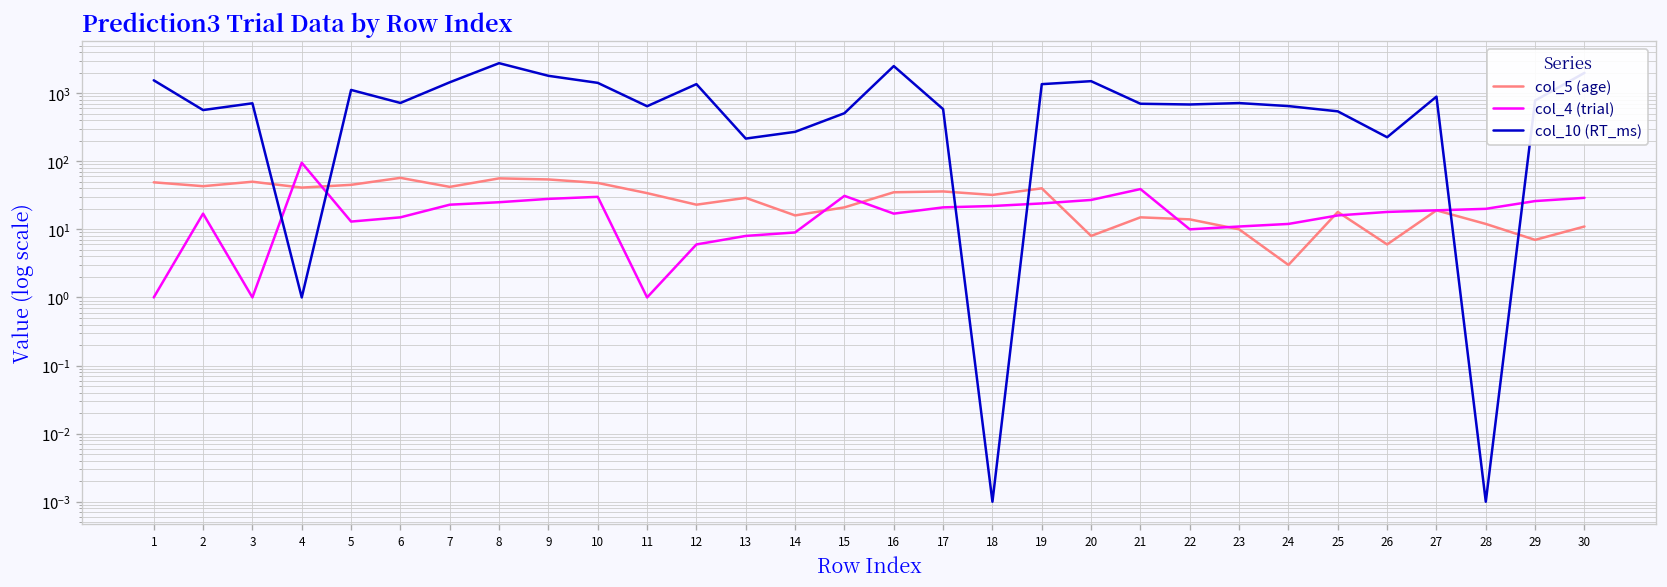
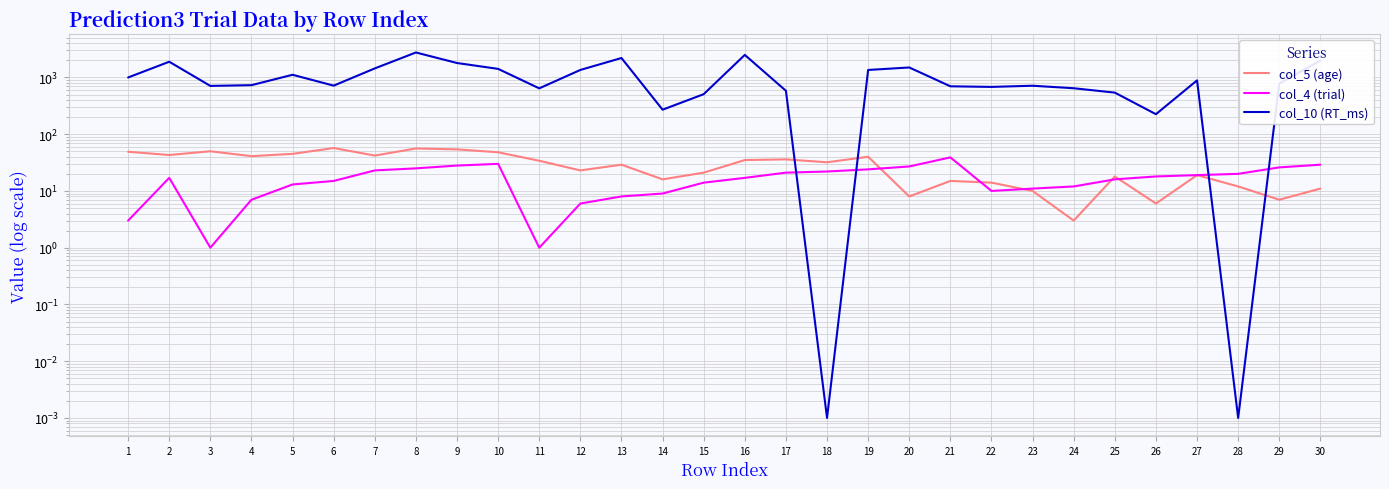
  {
    "col_5 (age)": {
      "1": 50,
      "2": 40,
      "3": 50,
      "4": 40,
      "5": 50,
      "6": 60,
      "7": 40,
      "8": 60,
      "9": 50,
      "10": 50,
      "11": 30,
      "12": 23,
      "13": 30,
      "14": 16,
      "15": 21,
      "16": 40,
      "17": 40,
      "18": 30,
      "19": 40,
      "20": 8,
      "21": 15,
      "22": 14,
      "24": 3,
      "25": 18,
      "26": 6,
      "28": 12,
      "29": 7,
      "30": 11
    },
    "col_4 (trial)": {
-     "1": 1,
+     "1": 3,
      "2": 17,
      "3": 1,
-     "4": 100,
+     "4": 7,
      "5": 13,
      "6": 15,
      "7": 23,
      "8": 30,
      "9": 30,
      "10": 30,
      "11": 1,
      "12": 6,
      "13": 8,
      "14": 9,
-     "15": 30,
+     "15": 14,
      "16": 17,
      "17": 21,
      "18": 22,
      "19": 24,
      "20": 30,
      "21": 40,
      "22": 10,
      "24": 12,
      "25": 16,
      "26": 18,
      "28": 20,
      "29": 30,
      "30": 30
    },
    "col_10 (RT_ms)": {
-     "1": 1500,
-     "2": 600,
+     "1": 1000,
+     "2": 1900,
      "3": 700,
-     "4": 1,
+     "4": 700,
      "5": 1100,
      "6": 700,
      "7": 1400,
      "8": 3000,
      "9": 1800,
      "10": 1400,
      "11": 600,
      "12": 1400,
-     "13": 220,
+     "13": 2200,
      "14": 300,
      "15": 500,
      "16": 2000,
      "17": 600,
      "18": 0.0010,
      "19": 1400,
      "20": 1500,
      "21": 700,
      "22": 700,
      "23": 700,
      "24": 600,
      "25": 500,
      "26": 230,
      "27": 900,
      "28": 0.0010
    }
  }
